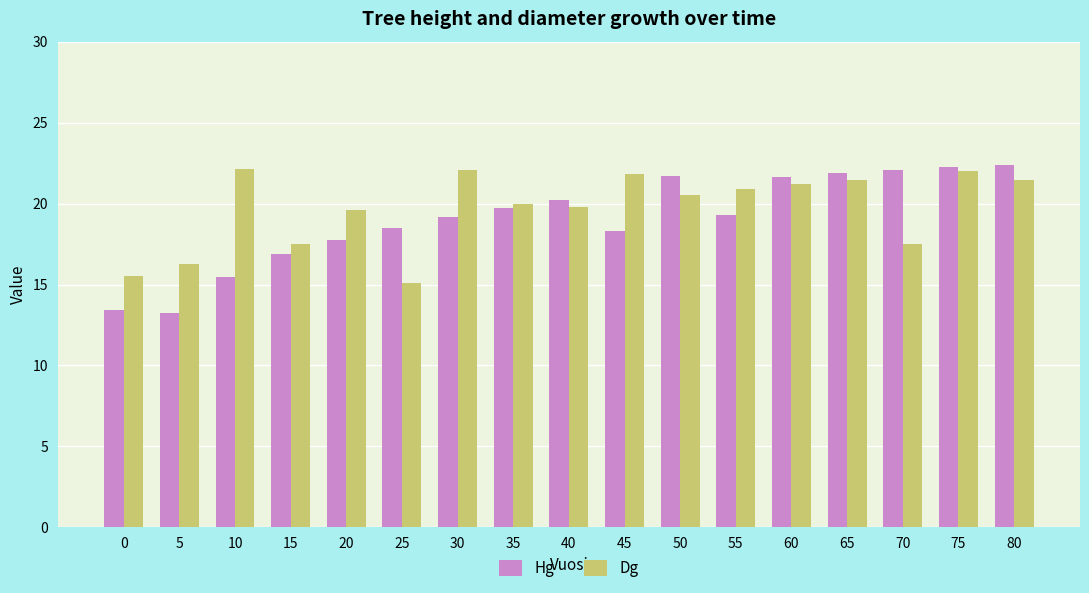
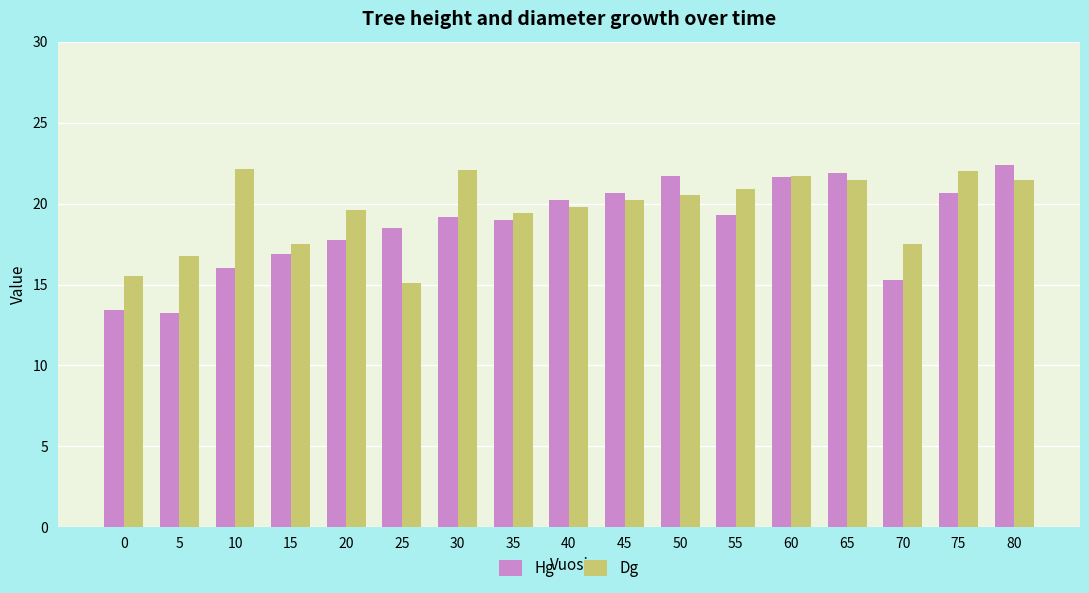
  {
    "Hg": {
      "0": 13.4,
      "5": 13.3,
-     "10": 15.5,
+     "10": 16.0,
      "15": 16.9,
      "20": 17.7,
      "25": 18.5,
      "30": 19.2,
-     "35": 19.7,
+     "35": 19.0,
      "40": 20.2,
-     "45": 18.3,
+     "45": 20.7,
      "50": 21.7,
      "55": 19.3,
      "60": 21.7,
      "65": 21.9,
-     "70": 22.1,
-     "75": 22.3,
+     "70": 15.3,
+     "75": 20.7,
      "80": 22.4
    },
    "Dg": {
      "0": 15.5,
-     "5": 16.3,
+     "5": 16.8,
      "10": 22.1,
      "15": 17.5,
      "20": 19.6,
      "25": 15.1,
      "30": 22.1,
-     "35": 20.0,
+     "35": 19.4,
      "40": 19.8,
-     "45": 21.8,
+     "45": 20.2,
      "50": 20.5,
      "55": 20.9,
-     "60": 21.2,
+     "60": 21.7,
      "65": 21.5,
      "70": 17.5,
      "75": 22.0,
      "80": 21.5
    }
  }
